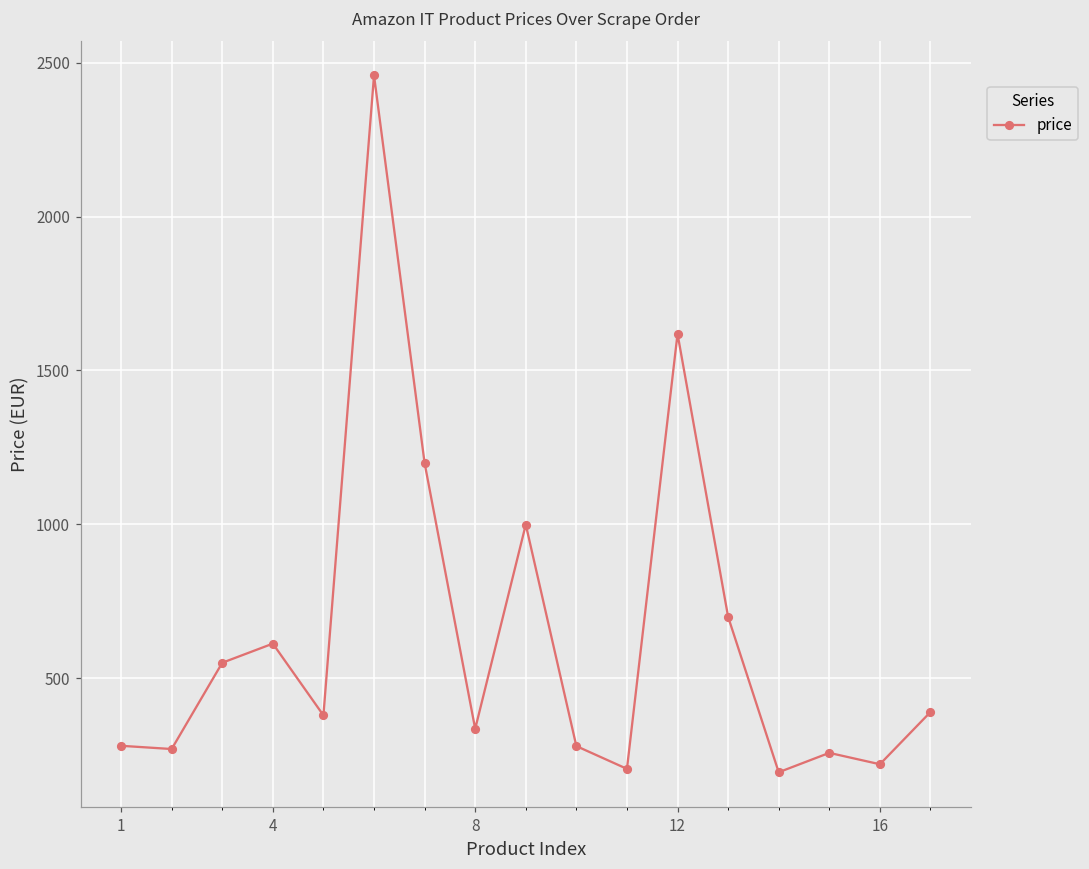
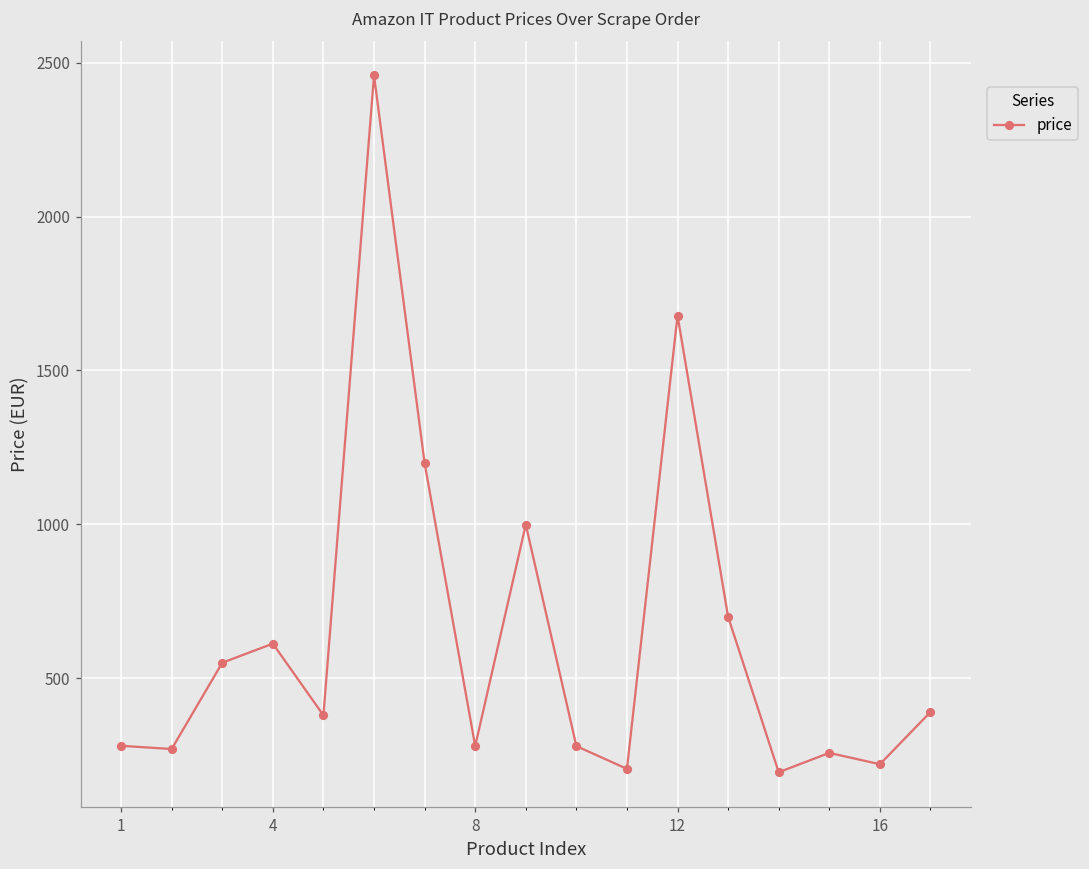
  {
    "1": 280,
    "4": 610,
-   "8": 340,
-   "12": 1620,
+   "8": 280,
+   "12": 1680,
    "16": 220
  }
